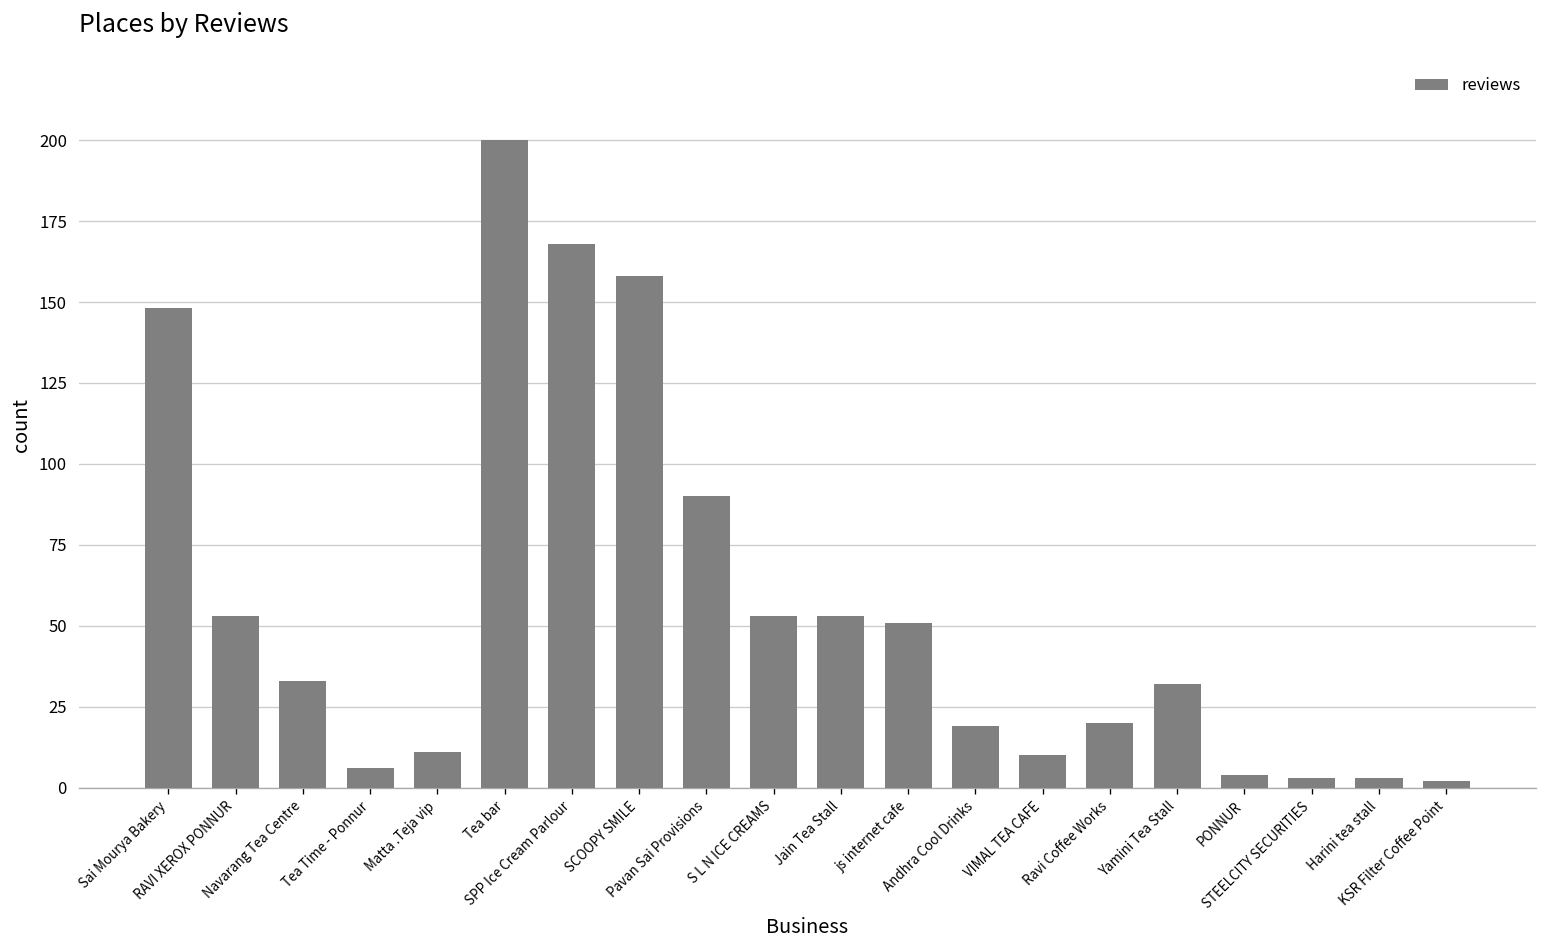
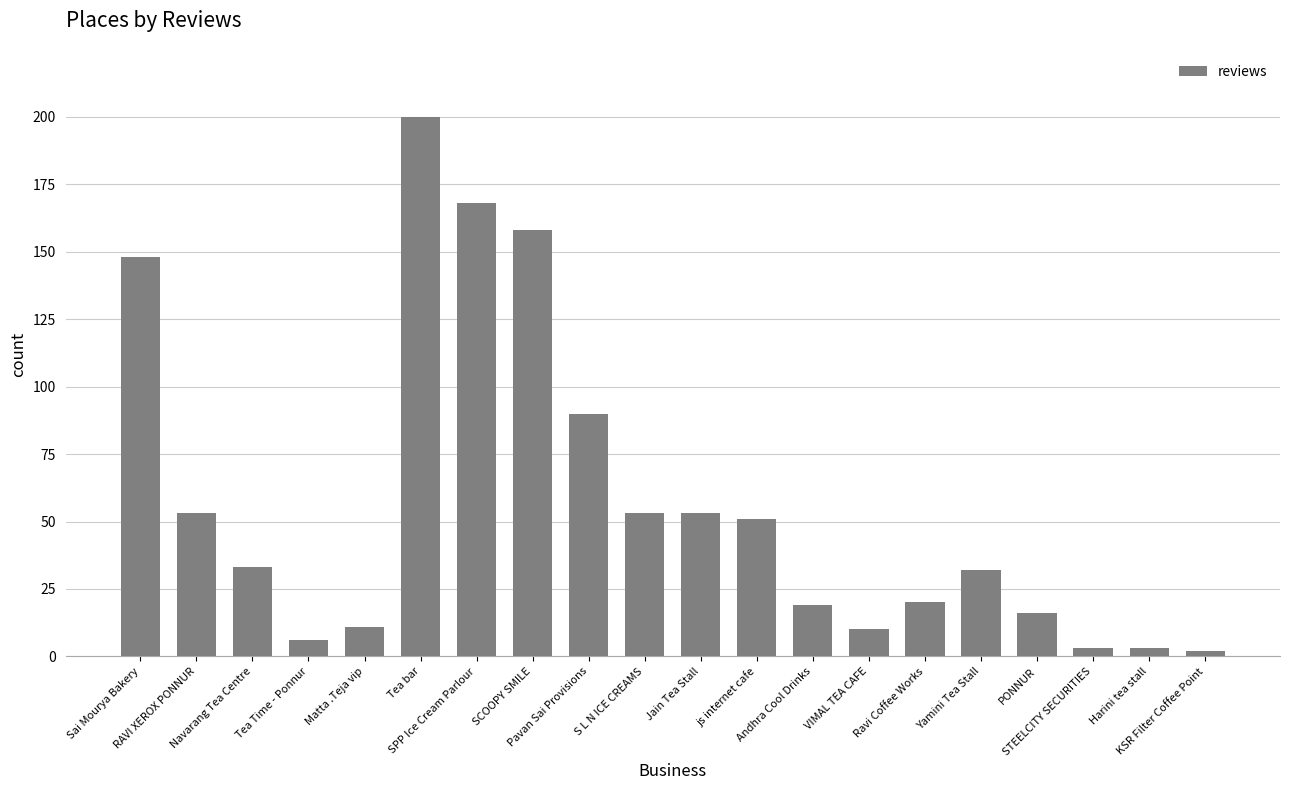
  {
    "Sai Mourya Bakery": 148,
    "RAVI XEROX PONNUR": 53,
    "Navarang Tea Centre": 33,
    "Tea Time - Ponnur": 6,
    "Matta .Teja vip": 11,
    "Tea bar": 200,
    "SPP Ice Cream Parlour": 168,
    "SCOOPY SMILE": 158,
    "Pavan Sai Provisions": 90,
    "S L N ICE CREAMS": 53,
    "Jain Tea Stall": 53,
    "js internet cafe": 51,
    "Andhra Cool Drinks": 19,
    "VIMAL TEA CAFE": 10,
    "Ravi Coffee Works": 20,
    "Yamini Tea Stall": 32,
-   "PONNUR": 4,
+   "PONNUR": 16,
    "STEELCITY SECURITIES": 3,
    "Harini tea stall": 3,
    "KSR Filter Coffee Point": 2
  }
